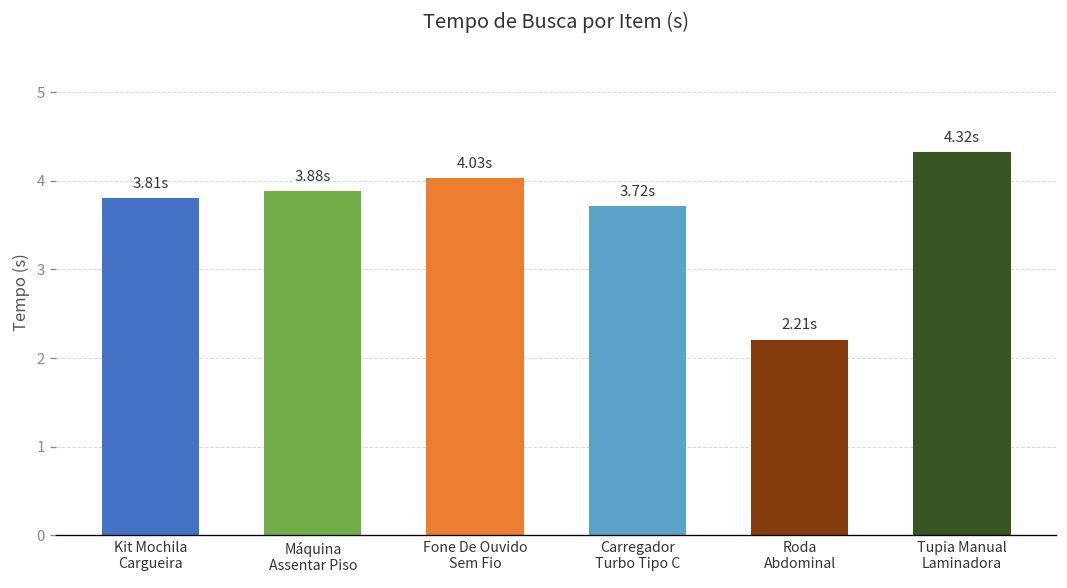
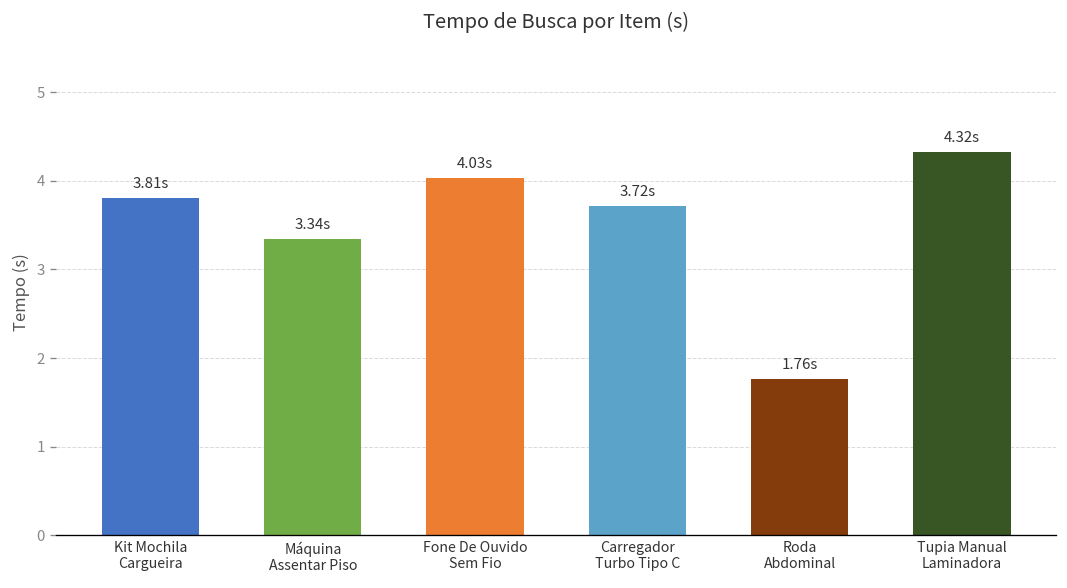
  {
    "Kit Mochila Cargueira": "3.81s",
-   "Máquina Assentar Piso": "3.88s",
+   "Máquina Assentar Piso": "3.34s",
    "Fone De Ouvido Sem Fio": "4.03s",
    "Carregador Turbo Tipo C": "3.72s",
-   "Roda Abdominal": "2.21s",
+   "Roda Abdominal": "1.76s",
    "Tupia Manual Laminadora": "4.32s"
  }
